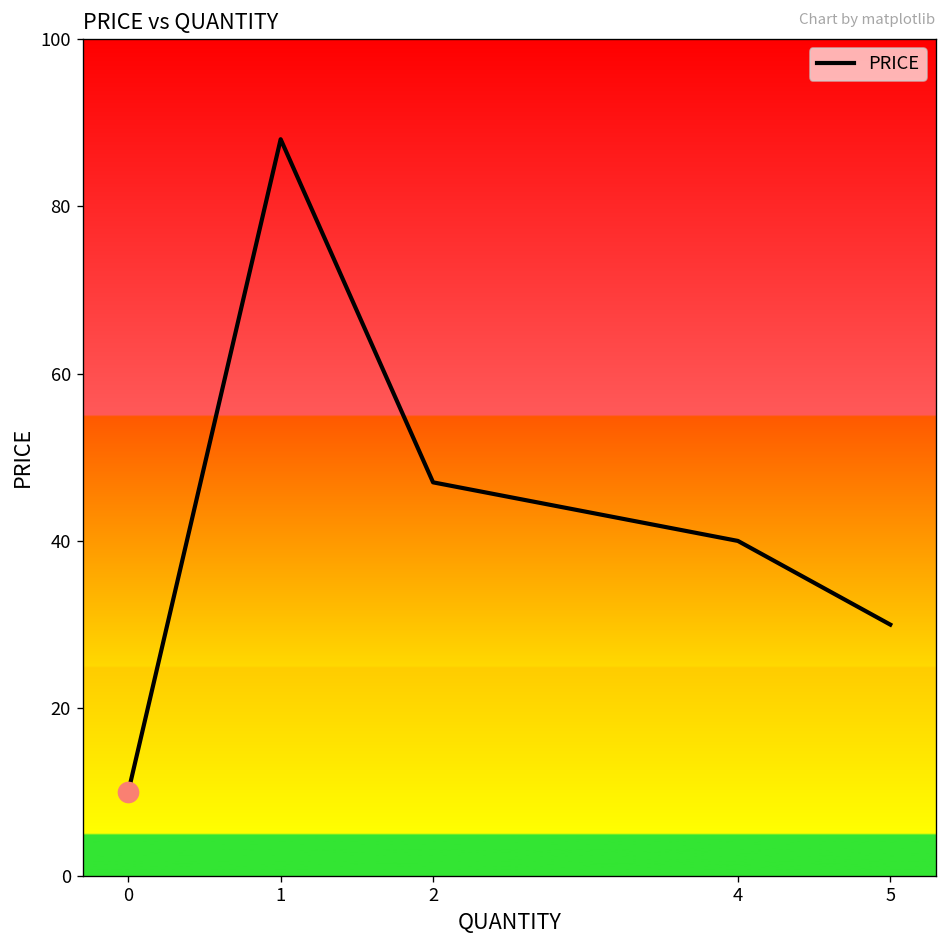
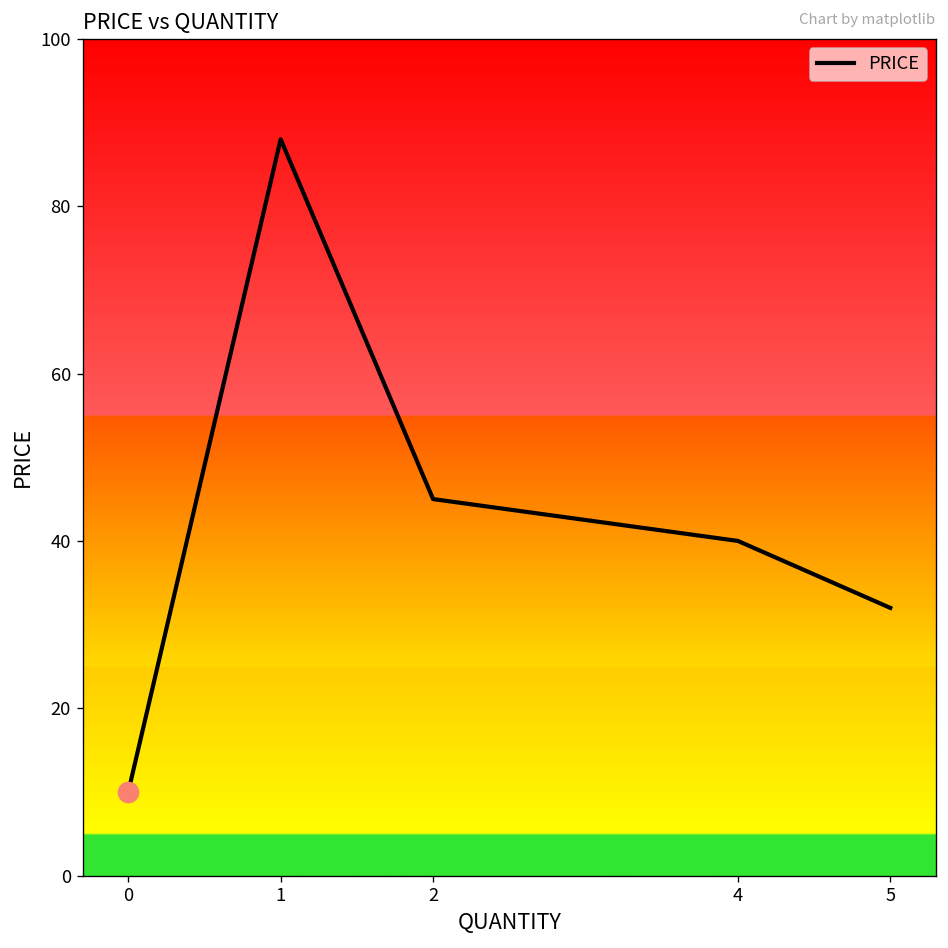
  {
    "PRICE": {
      "1": 88,
-     "2": 47,
+     "2": 45,
      "4": 40,
-     "5": 30
+     "5": 32
    }
  }
